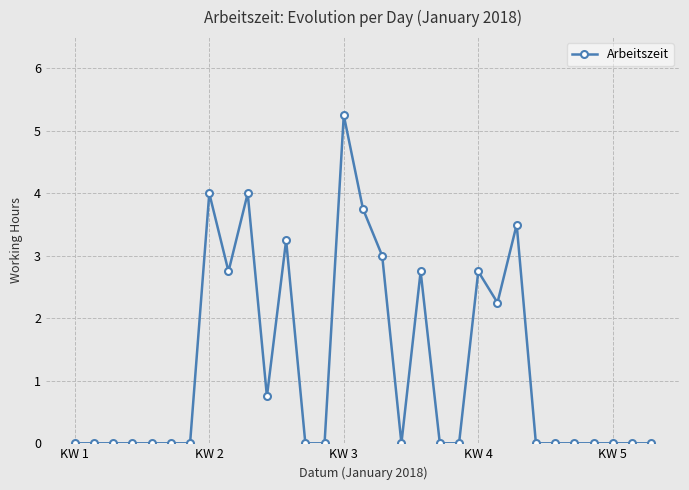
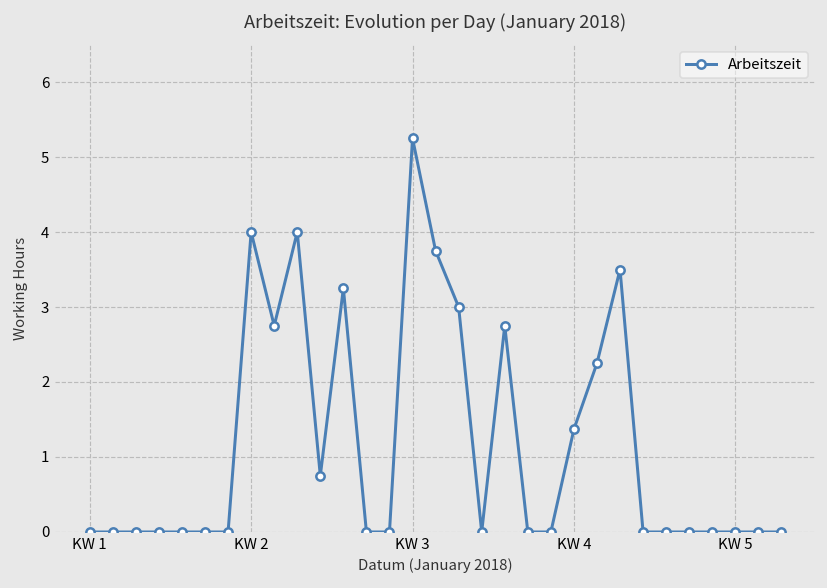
  {
    "KW 1": 0.0,
    "KW 2": 4.0,
    "KW 3": 5.3,
-   "KW 4": 2.8,
+   "KW 4": 1.4,
    "KW 5": 0.0
  }
